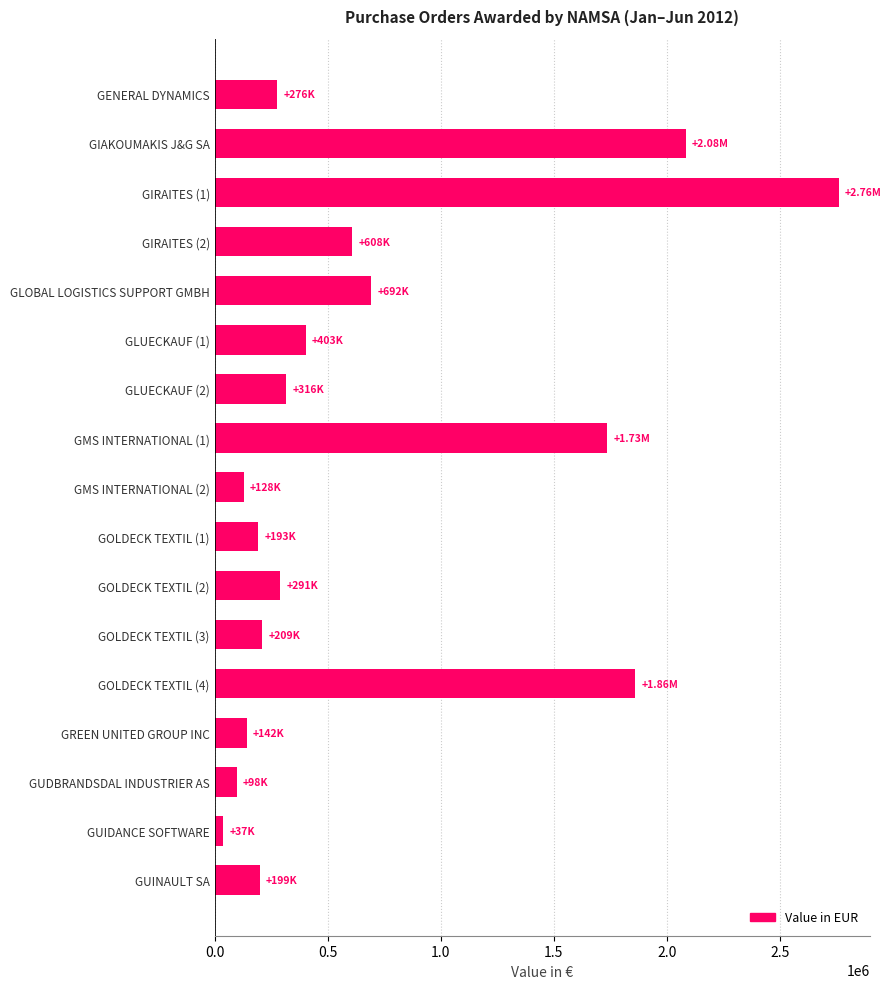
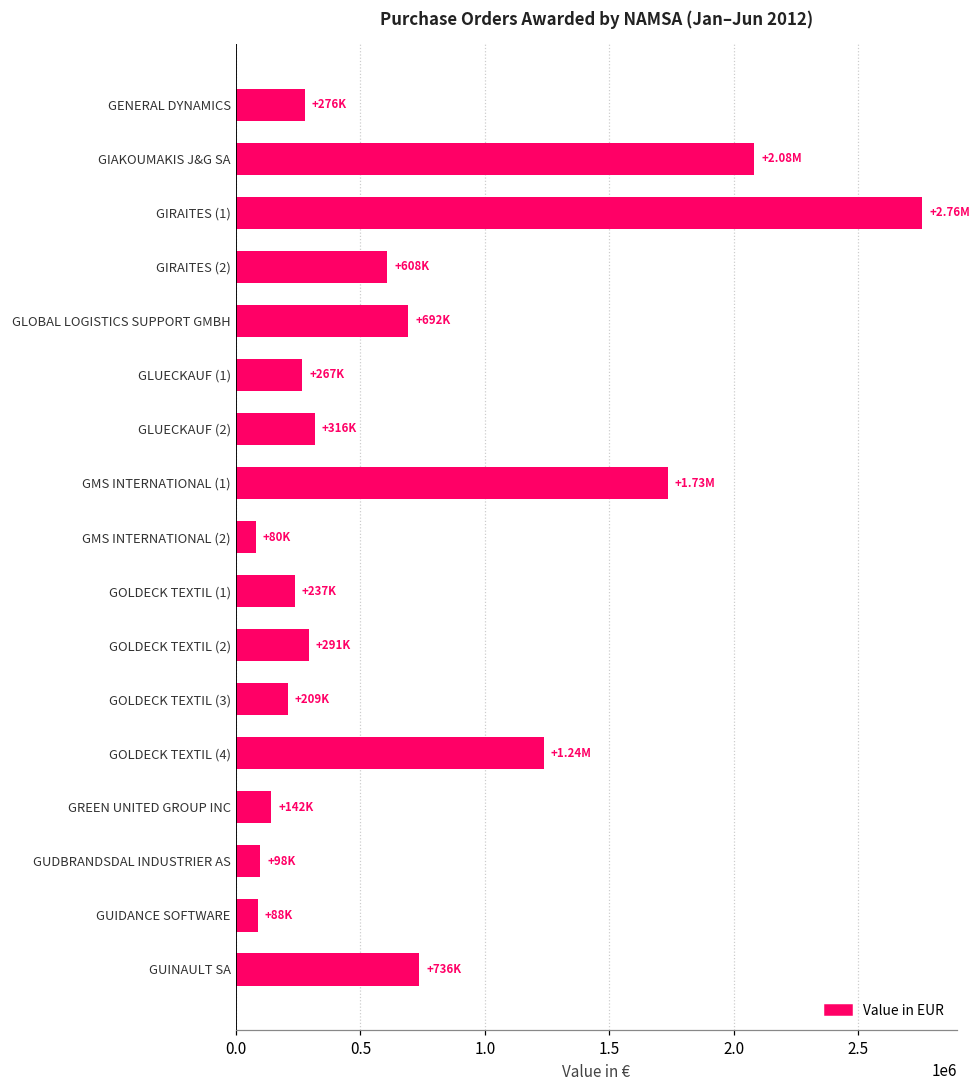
  {
    "GENERAL DYNAMICS": "+276K",
    "GIAKOUMAKIS J&G SA": "+2.08M",
    "GIRAITES (1)": "+2.76M",
    "GIRAITES (2)": "+608K",
    "GLOBAL LOGISTICS SUPPORT GMBH": "+692K",
-   "GLUECKAUF (1)": "+403K",
+   "GLUECKAUF (1)": "+267K",
    "GLUECKAUF (2)": "+316K",
    "GMS INTERNATIONAL (1)": "+1.73M",
-   "GMS INTERNATIONAL (2)": "+128K",
-   "GOLDECK TEXTIL (1)": "+193K",
+   "GMS INTERNATIONAL (2)": "+80K",
+   "GOLDECK TEXTIL (1)": "+237K",
    "GOLDECK TEXTIL (2)": "+291K",
    "GOLDECK TEXTIL (3)": "+209K",
-   "GOLDECK TEXTIL (4)": "+1.86M",
+   "GOLDECK TEXTIL (4)": "+1.24M",
    "GREEN UNITED GROUP INC": "+142K",
    "GUDBRANDSDAL INDUSTRIER AS": "+98K",
-   "GUIDANCE SOFTWARE": "+37K",
-   "GUINAULT SA": "+199K"
+   "GUIDANCE SOFTWARE": "+88K",
+   "GUINAULT SA": "+736K"
  }
